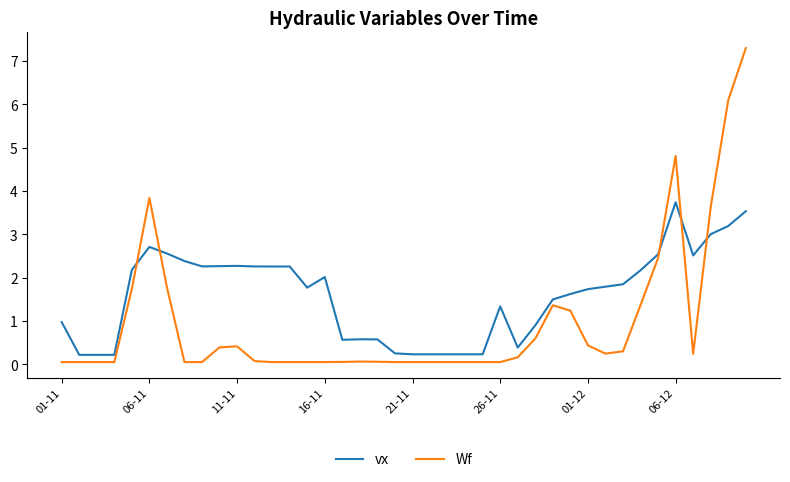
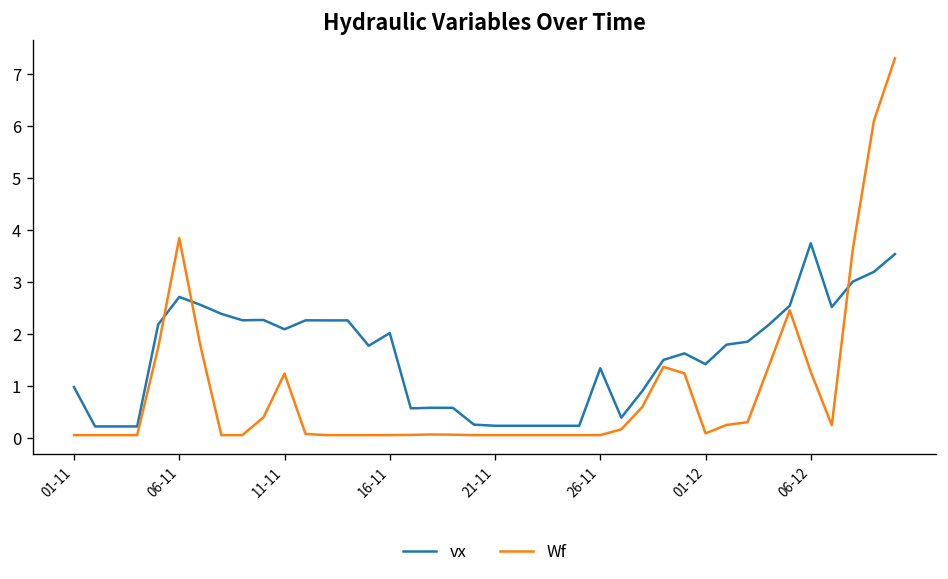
  {
    "vx": {
      "01-11": 1.0,
      "06-11": 2.7,
-     "11-11": 2.3,
+     "11-11": 2.1,
      "16-11": 2.0,
      "21-11": 0.2,
      "26-11": 1.3,
-     "01-12": 1.7,
+     "01-12": 1.4,
      "06-12": 3.7
    },
    "Wf": {
      "01-11": 0.1,
      "06-11": 3.8,
-     "11-11": 0.4,
+     "11-11": 1.2,
      "16-11": 0.1,
      "21-11": 0.1,
      "26-11": 0.1,
-     "01-12": 0.4,
-     "06-12": 4.8
+     "01-12": 0.1,
+     "06-12": 1.3
    }
  }
